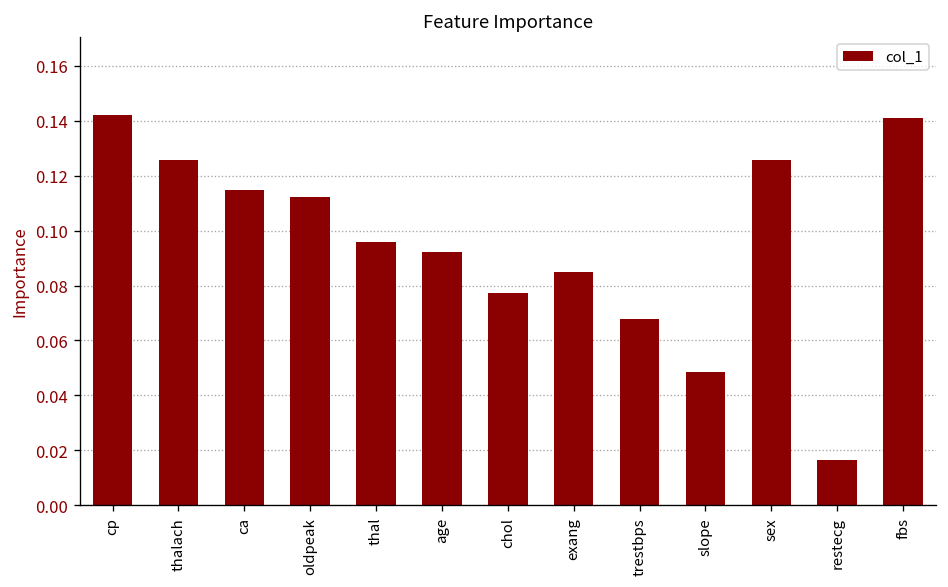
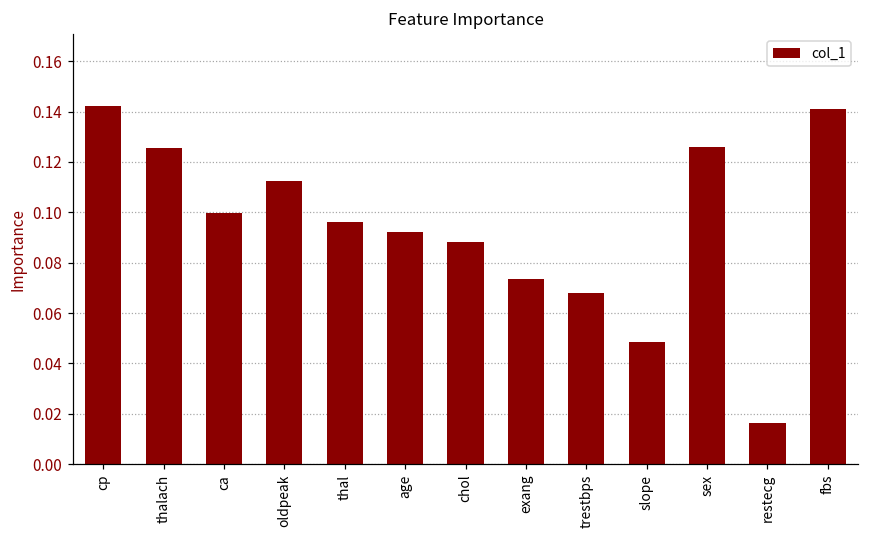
  {
    "cp": 0.142,
    "thalach": 0.126,
-   "ca": 0.115,
+   "ca": 0.100,
    "oldpeak": 0.112,
    "thal": 0.096,
    "age": 0.092,
-   "chol": 0.077,
-   "exang": 0.085,
+   "chol": 0.088,
+   "exang": 0.074,
    "trestbps": 0.068,
    "slope": 0.049,
    "sex": 0.126,
    "restecg": 0.016,
    "fbs": 0.141
  }
